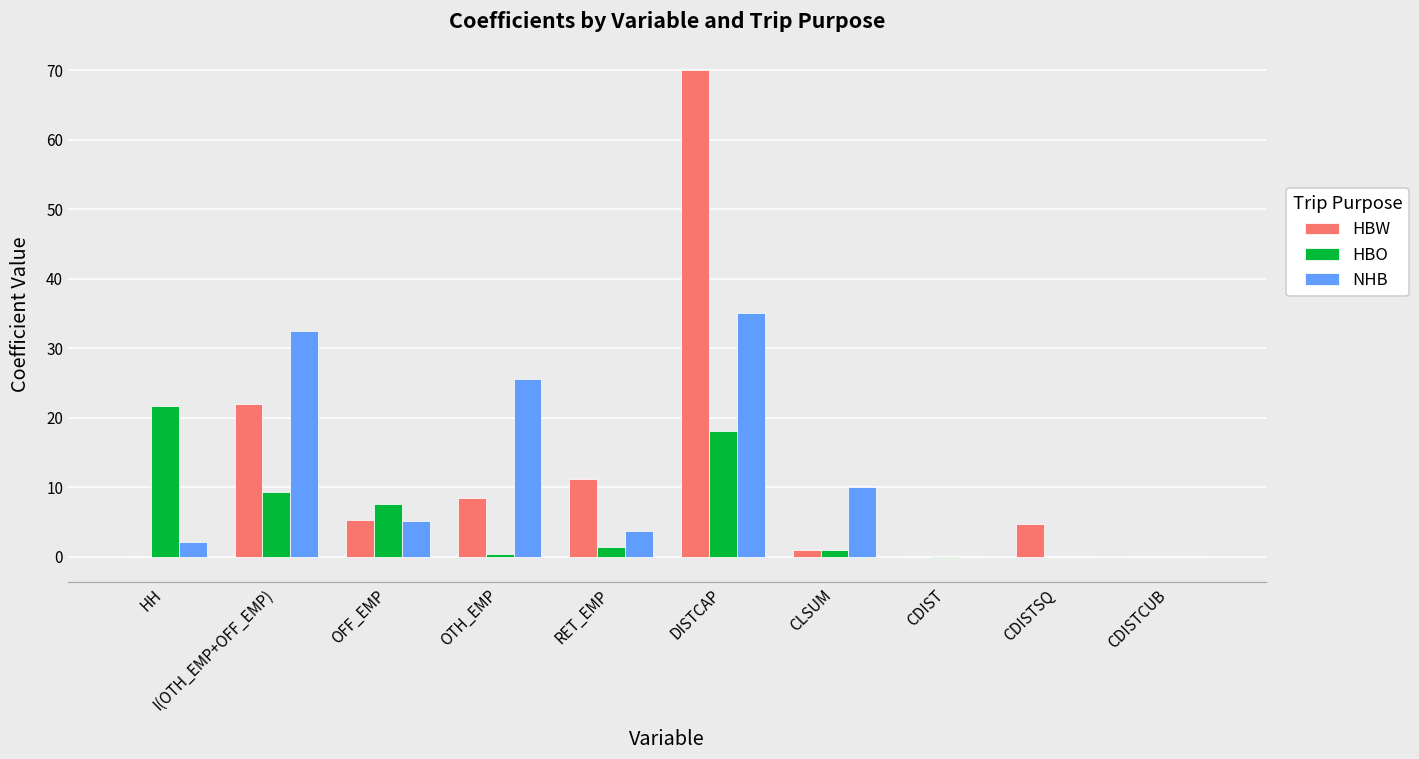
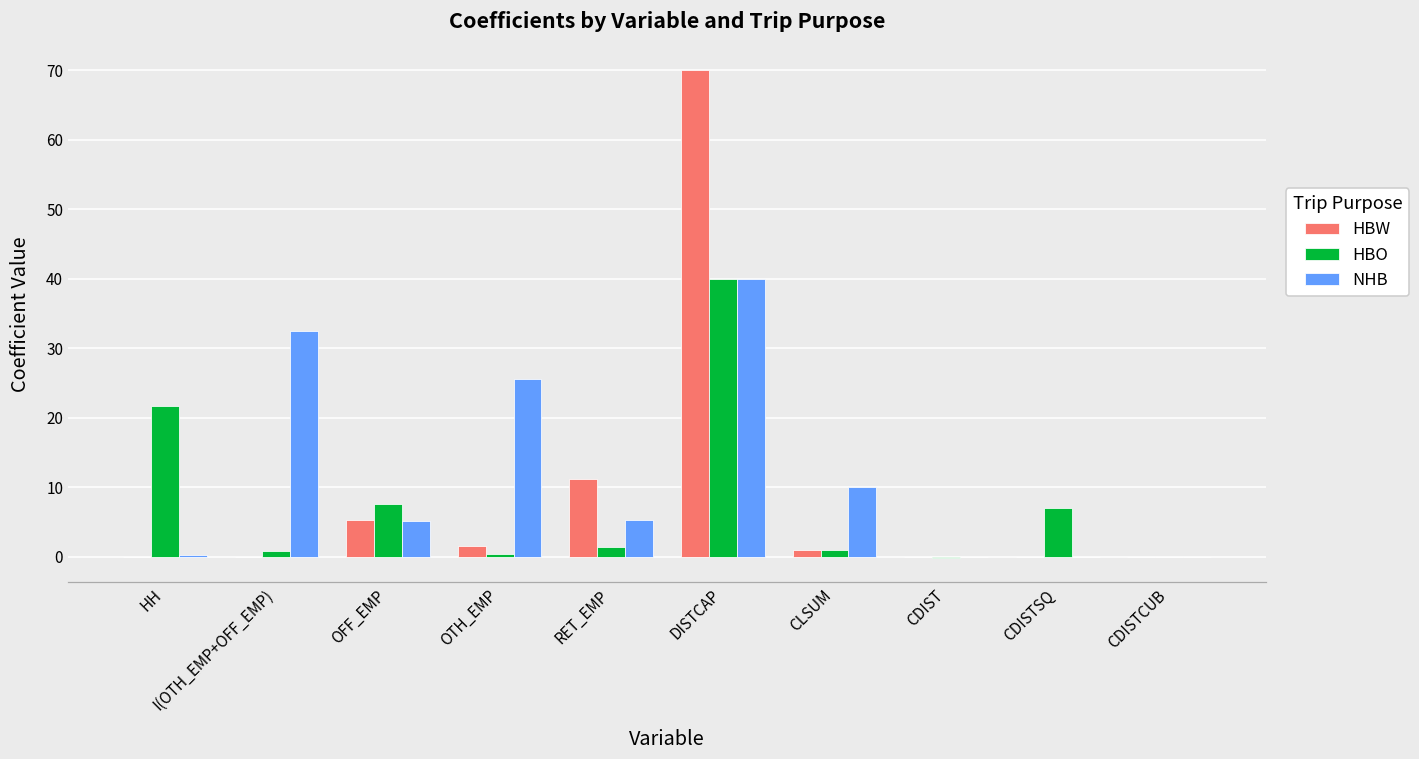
  {
    "HBW": {
      "HH": 0,
-     "I(OTH_EMP+OFF_EMP)": 22,
+     "I(OTH_EMP+OFF_EMP)": 0,
      "OFF_EMP": 5,
-     "OTH_EMP": 8,
+     "OTH_EMP": 2,
      "RET_EMP": 11,
      "DISTCAP": 70,
      "CLSUM": 1,
-     "CDISTSQ": 5
+     "CDISTSQ": 0
    },
    "HBO": {
      "HH": 22,
-     "I(OTH_EMP+OFF_EMP)": 9,
+     "I(OTH_EMP+OFF_EMP)": 1,
      "OFF_EMP": 8,
      "OTH_EMP": 0,
      "RET_EMP": 1,
-     "DISTCAP": 18,
+     "DISTCAP": 40,
      "CLSUM": 1,
-     "CDISTSQ": 0
+     "CDISTSQ": 7
    },
    "NHB": {
-     "HH": 2,
+     "HH": 0,
      "I(OTH_EMP+OFF_EMP)": 32,
      "OFF_EMP": 5,
      "OTH_EMP": 26,
-     "RET_EMP": 4,
-     "DISTCAP": 35,
+     "RET_EMP": 5,
+     "DISTCAP": 40,
      "CLSUM": 10
    }
  }
